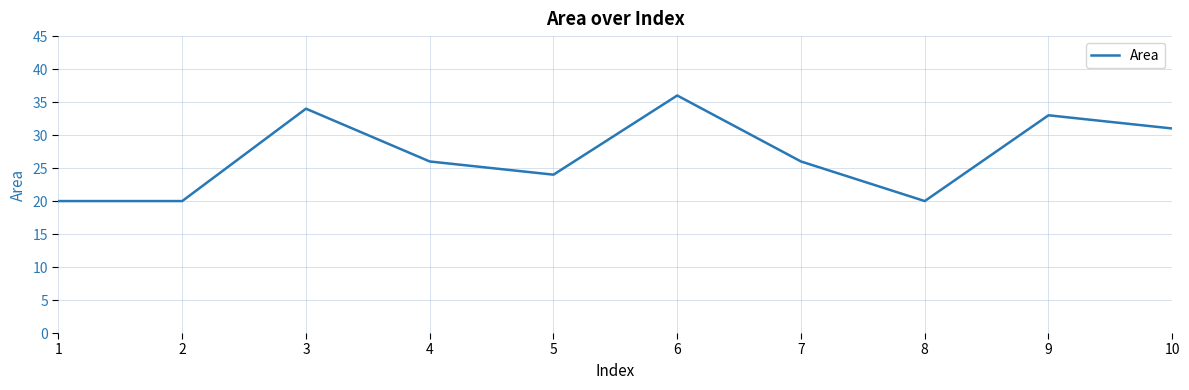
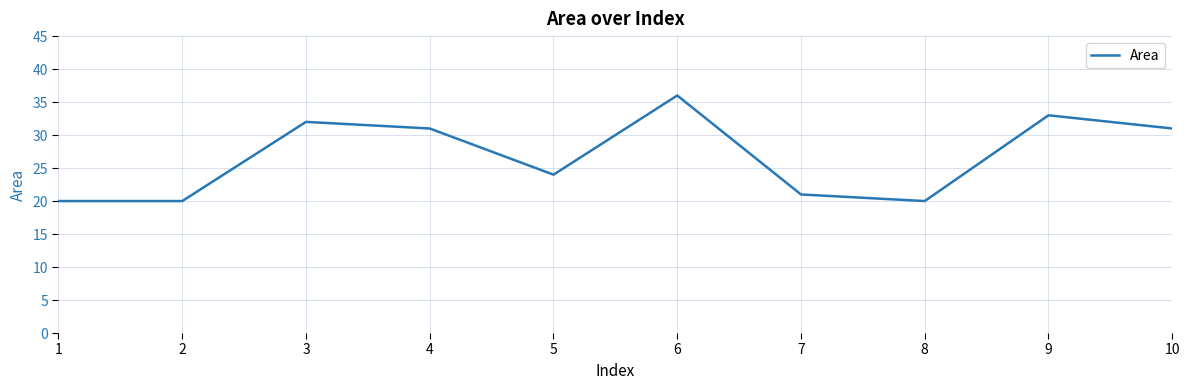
  {
    "1": 20,
    "2": 20,
-   "3": 34,
-   "4": 26,
+   "3": 32,
+   "4": 31,
    "5": 24,
    "6": 36,
-   "7": 26,
+   "7": 21,
    "8": 20,
    "9": 33,
    "10": 31
  }
